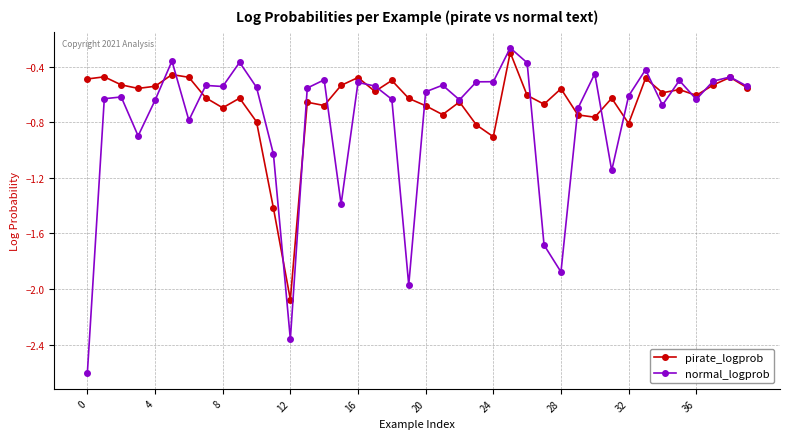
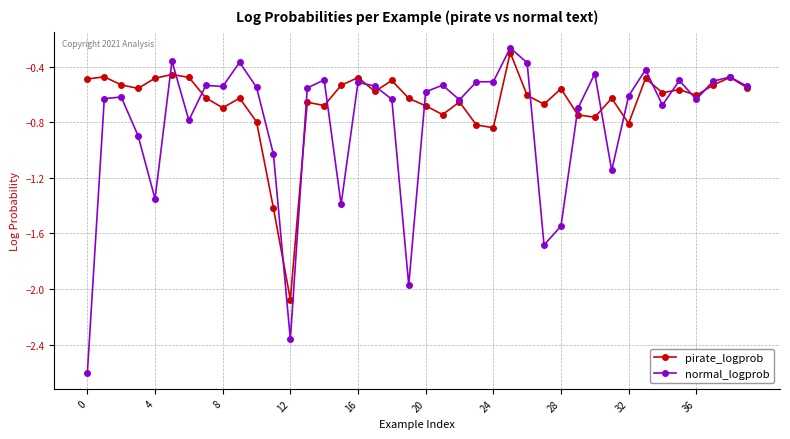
  {
    "pirate_logprob": {
      "0": -0.49,
-     "4": -0.54,
+     "4": -0.48,
      "8": -0.70,
      "12": -2.08,
      "16": -0.48,
      "20": -0.68,
-     "24": -0.90,
+     "24": -0.84,
      "28": -0.56,
      "32": -0.81,
      "36": -0.61
    },
    "normal_logprob": {
      "0": -2.60,
-     "4": -0.64,
+     "4": -1.35,
      "8": -0.54,
      "12": -2.36,
      "16": -0.51,
      "20": -0.58,
      "24": -0.51,
-     "28": -1.88,
+     "28": -1.55,
      "32": -0.61,
      "36": -0.63
    }
  }
